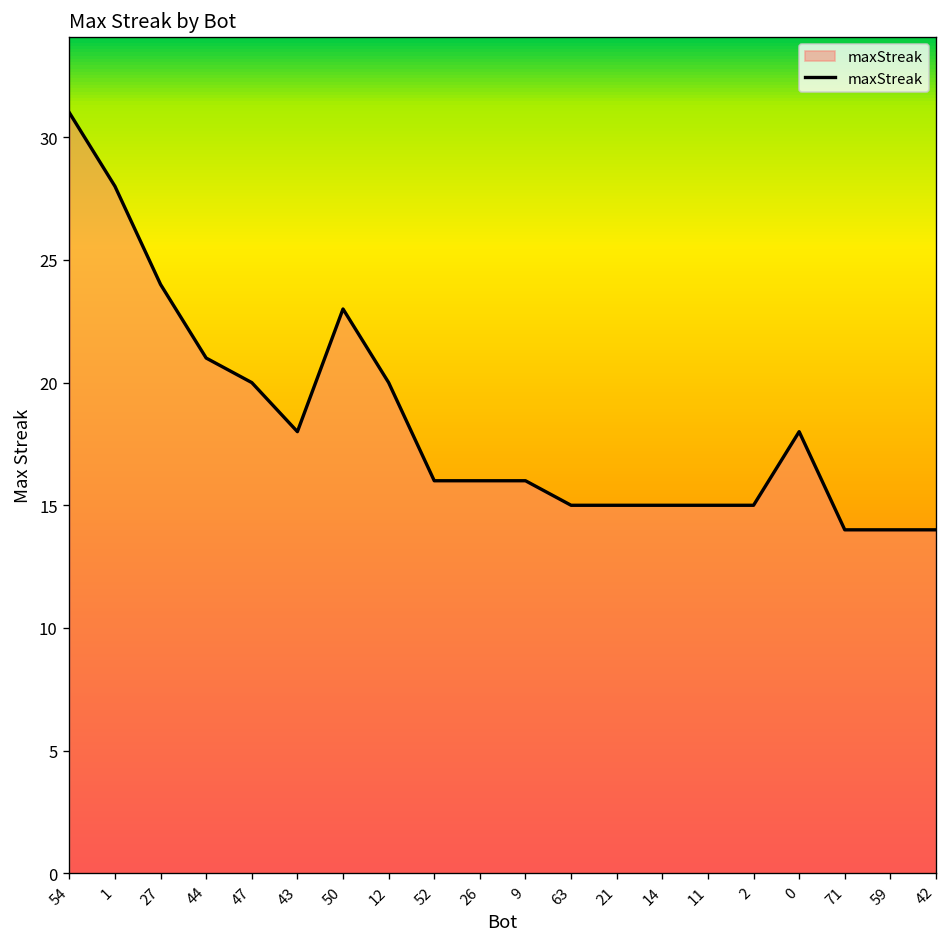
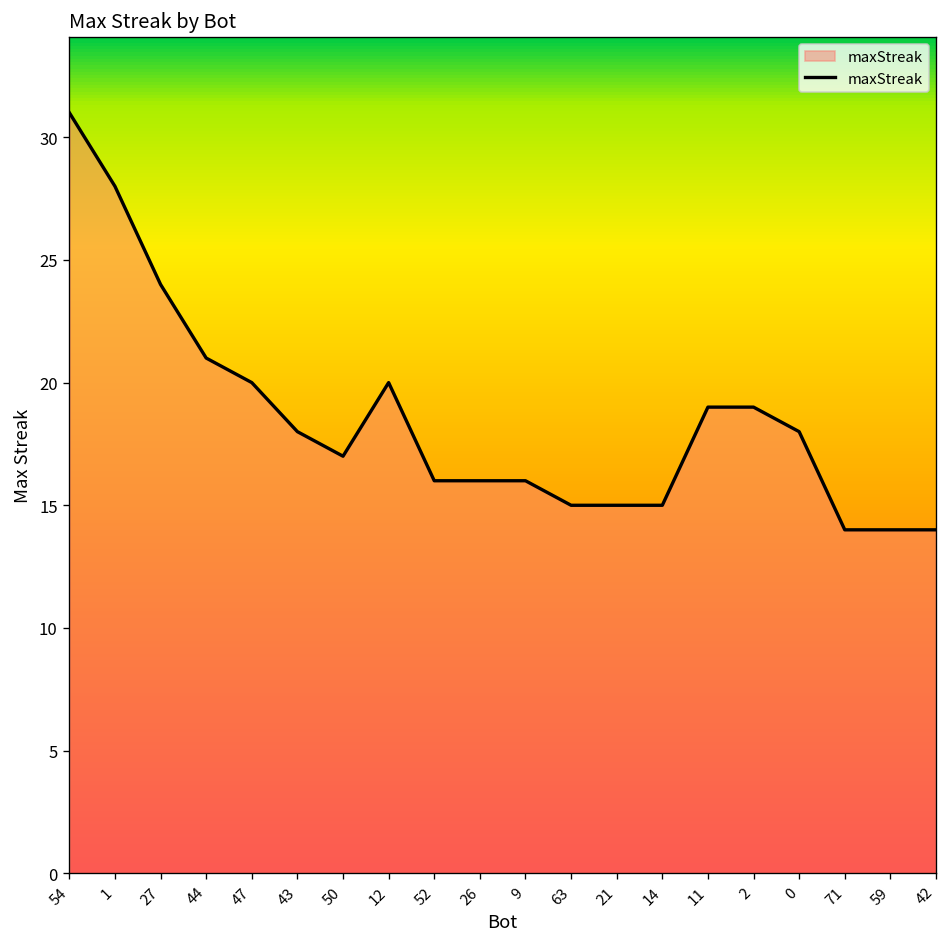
  {
    "54": 31,
    "1": 28,
    "27": 24,
    "44": 21,
    "47": 20,
    "43": 18,
-   "50": 23,
+   "50": 17,
    "12": 20,
    "52": 16,
    "26": 16,
    "9": 16,
    "63": 15,
    "21": 15,
    "14": 15,
-   "11": 15,
-   "2": 15,
+   "11": 19,
+   "2": 19,
    "0": 18,
    "71": 14,
    "59": 14,
    "42": 14
  }
